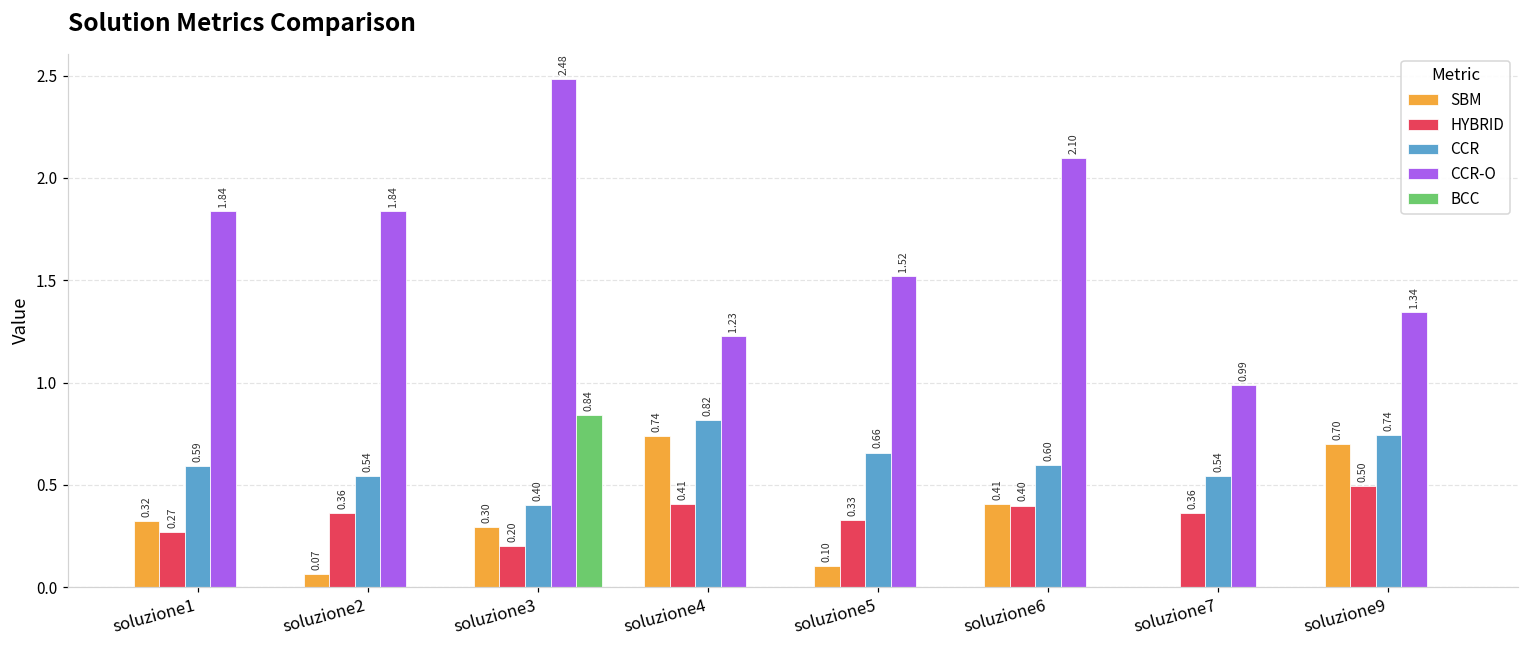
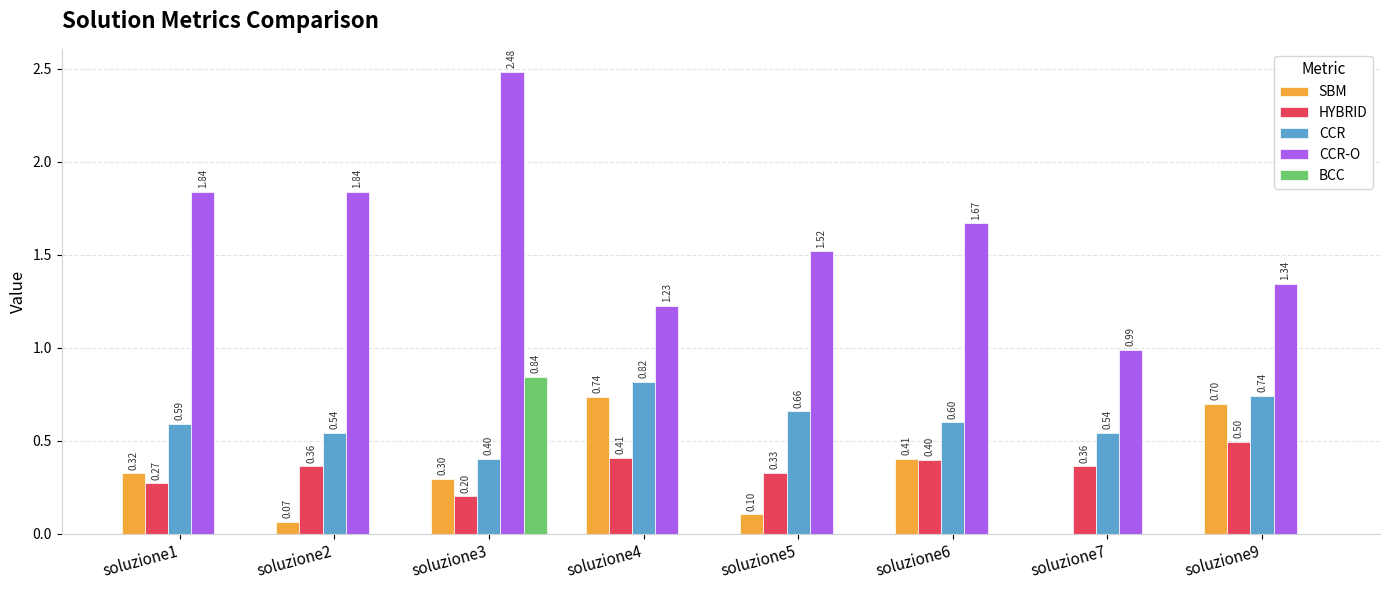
  {
    "SBM": {
      "soluzione1": 0.32,
      "soluzione2": 0.07,
      "soluzione3": 0.30,
      "soluzione4": 0.74,
      "soluzione5": 0.10,
      "soluzione6": 0.41,
      "soluzione9": 0.70
    },
    "HYBRID": {
      "soluzione1": 0.27,
      "soluzione2": 0.36,
      "soluzione3": 0.20,
      "soluzione4": 0.41,
      "soluzione5": 0.33,
      "soluzione6": 0.40,
      "soluzione7": 0.36,
      "soluzione9": 0.50
    },
    "CCR": {
      "soluzione1": 0.59,
      "soluzione2": 0.54,
      "soluzione3": 0.40,
      "soluzione4": 0.82,
      "soluzione5": 0.66,
      "soluzione6": 0.60,
      "soluzione7": 0.54,
      "soluzione9": 0.74
    },
    "CCR-O": {
      "soluzione1": 1.84,
      "soluzione2": 1.84,
      "soluzione3": 2.48,
      "soluzione4": 1.23,
      "soluzione5": 1.52,
-     "soluzione6": 2.10,
+     "soluzione6": 1.67,
      "soluzione7": 0.99,
      "soluzione9": 1.34
    },
    "BCC": {
      "soluzione3": 0.84
    }
  }
